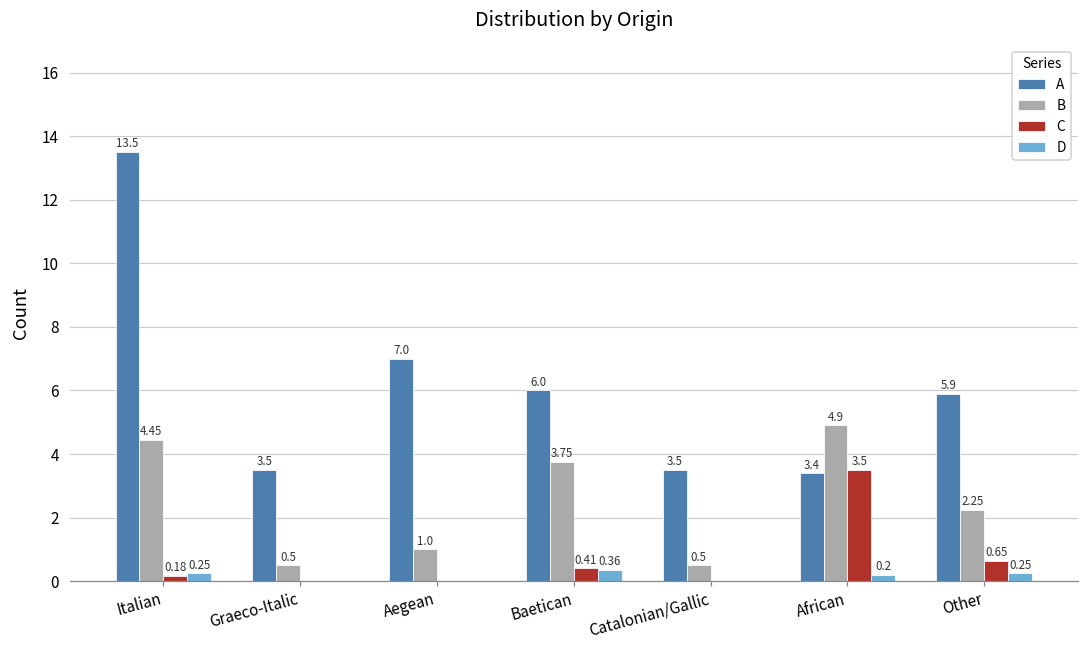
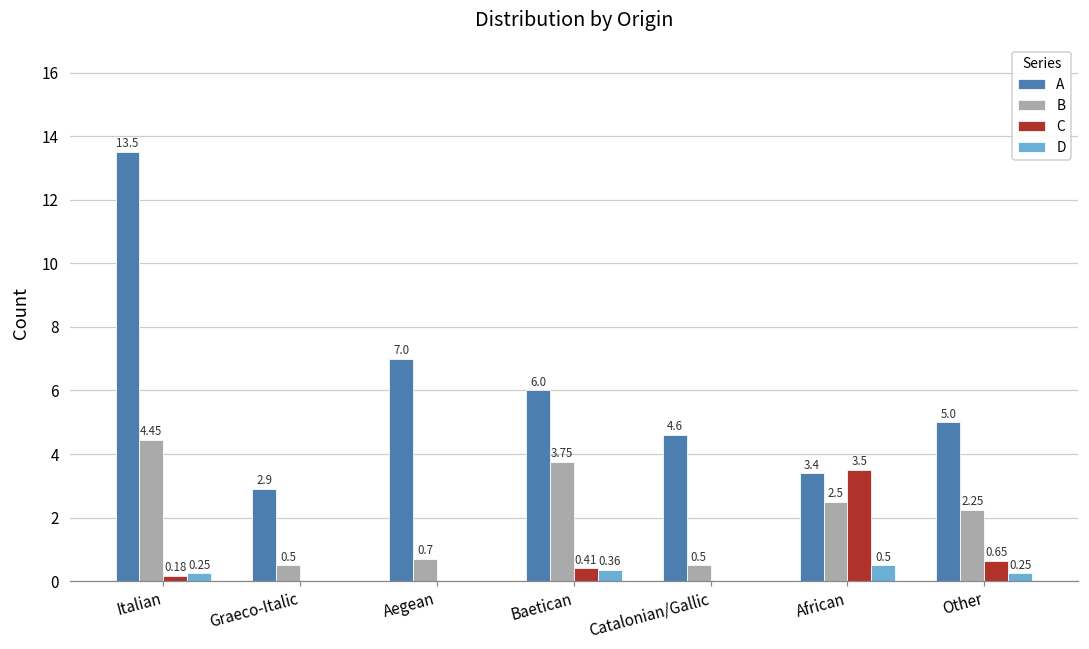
  {
    "A": {
      "Italian": 13.5,
-     "Graeco-Italic": 3.5,
+     "Graeco-Italic": 2.9,
      "Aegean": 7.0,
      "Baetican": 6.0,
-     "Catalonian/Gallic": 3.5,
+     "Catalonian/Gallic": 4.6,
      "African": 3.4,
-     "Other": 5.9
+     "Other": 5.0
    },
    "B": {
      "Italian": 4.45,
      "Graeco-Italic": 0.5,
-     "Aegean": 1.0,
+     "Aegean": 0.7,
      "Baetican": 3.75,
      "Catalonian/Gallic": 0.5,
-     "African": 4.9,
+     "African": 2.5,
      "Other": 2.25
    },
    "C": {
      "Italian": 0.18,
      "Baetican": 0.41,
      "African": 3.5,
      "Other": 0.65
    },
    "D": {
      "Italian": 0.25,
      "Baetican": 0.36,
-     "African": 0.2,
+     "African": 0.5,
      "Other": 0.25
    }
  }
